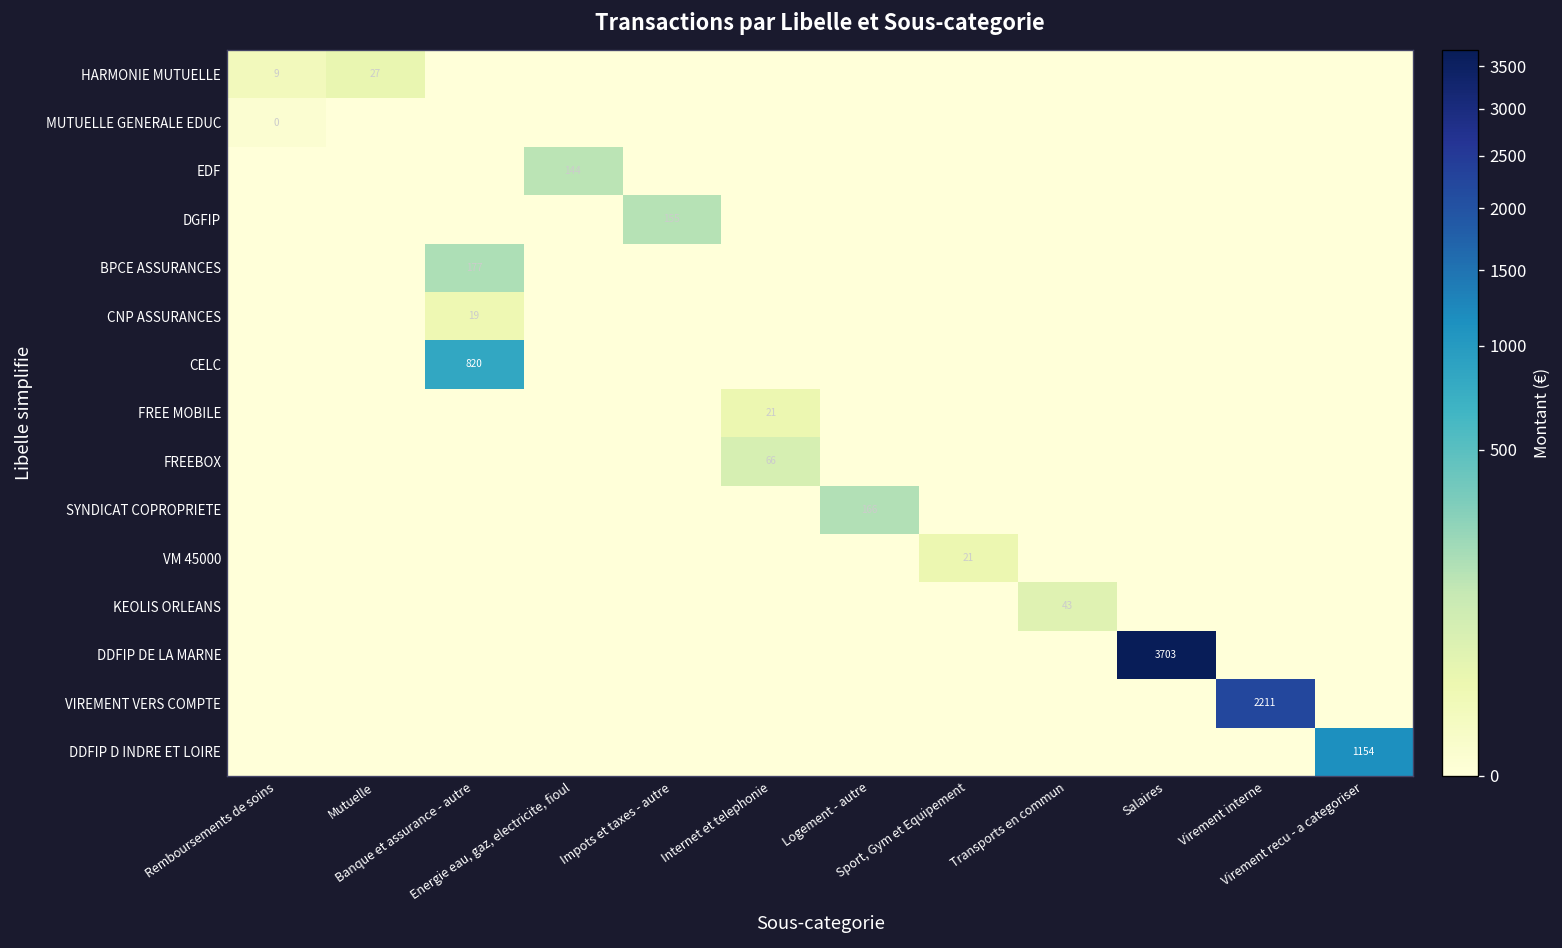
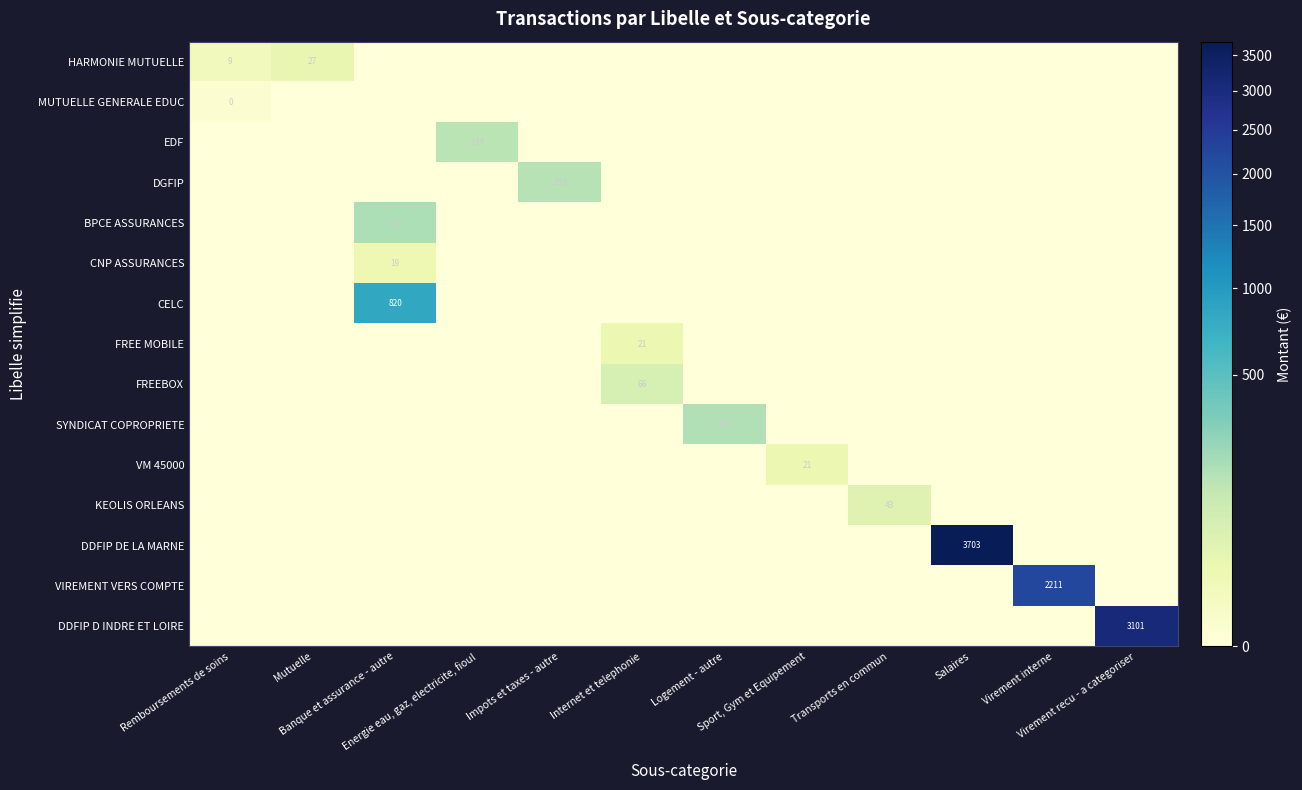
  {
    "MUTUELLE GENERALE EDUC": {
      "Remboursements de soins": 0
    },
    "CELC": {
      "Banque et assurance - autre": 820
    },
    "DDFIP DE LA MARNE": {
      "Salaires": 3703
    },
    "VIREMENT VERS COMPTE": {
      "Virement interne": 2211
    },
    "DDFIP D INDRE ET LOIRE": {
-     "Virement recu - a categoriser": 1154
+     "Virement recu - a categoriser": 3101
    }
  }
